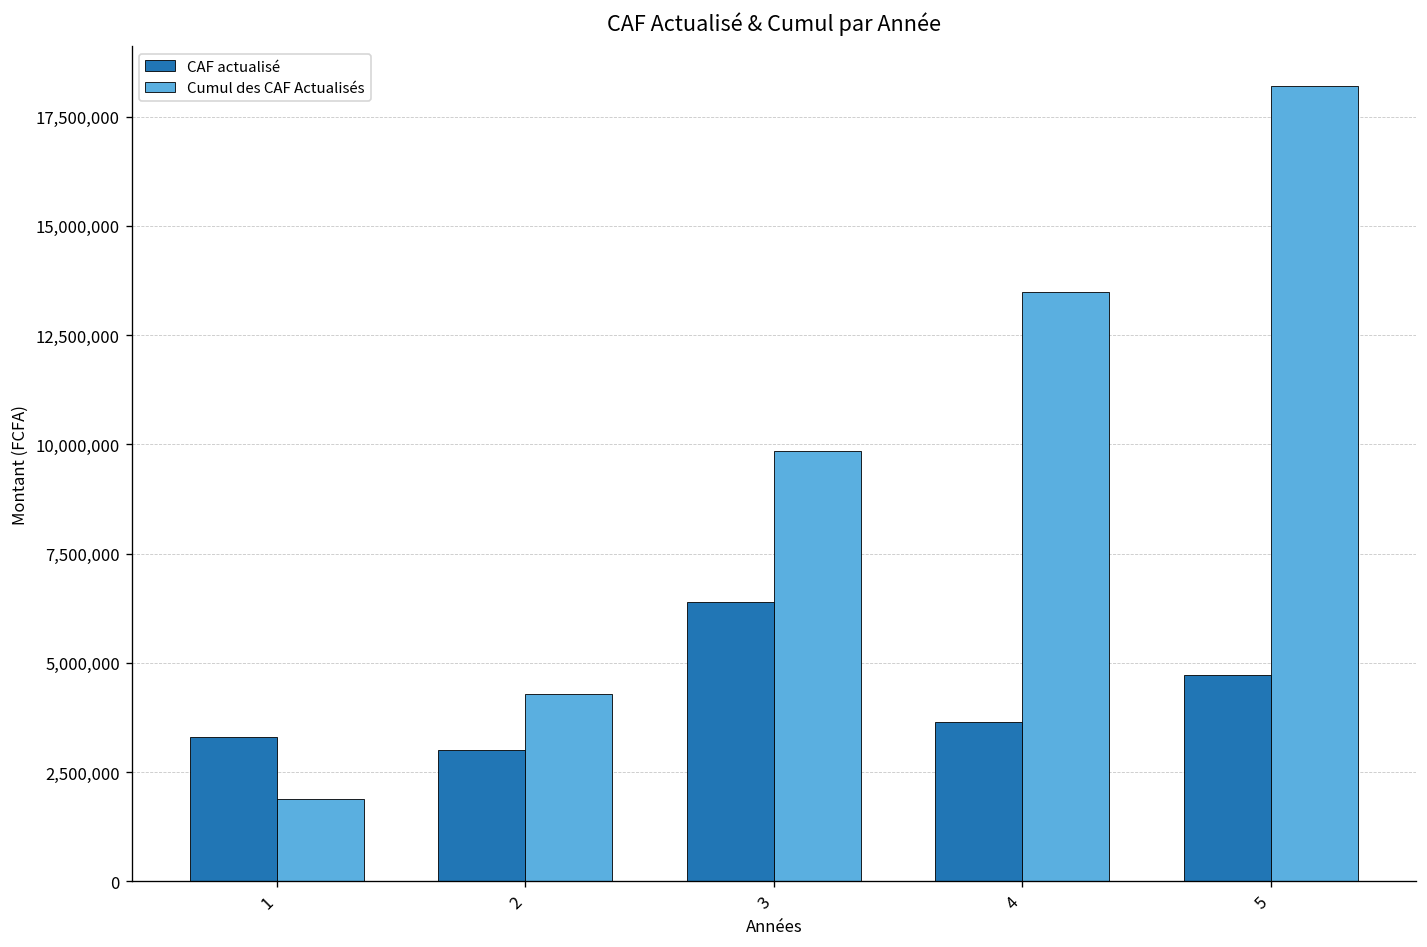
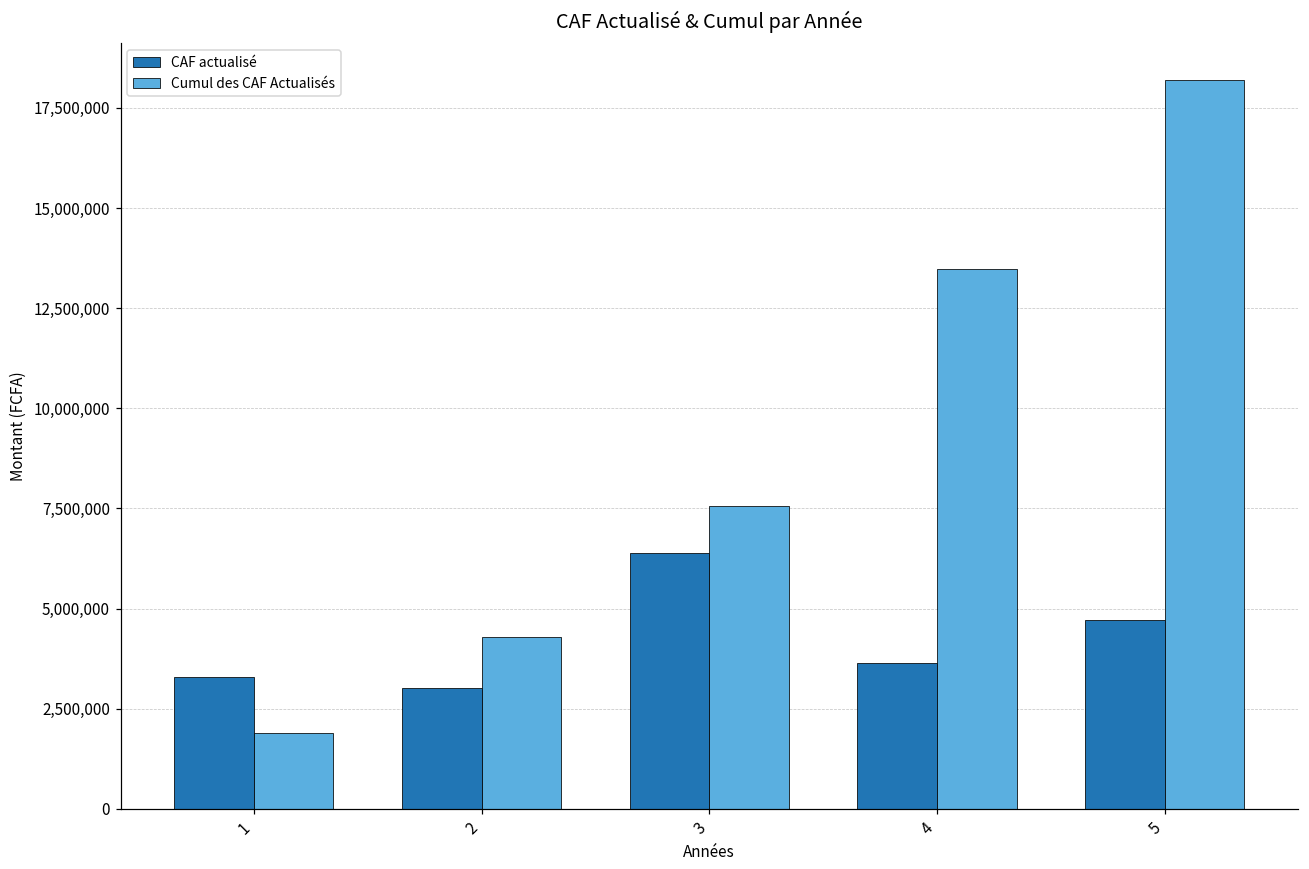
  {
    "CAF actualisé": {
      "1": "3,300,000",
      "2": "3,000,000",
      "3": "6,400,000",
      "4": "3,600,000",
      "5": "4,700,000"
    },
    "Cumul des CAF Actualisés": {
      "1": "1,900,000",
      "2": "4,300,000",
-     "3": "9,800,000",
+     "3": "7,600,000",
      "4": "13,500,000",
      "5": "18,200,000"
    }
  }
